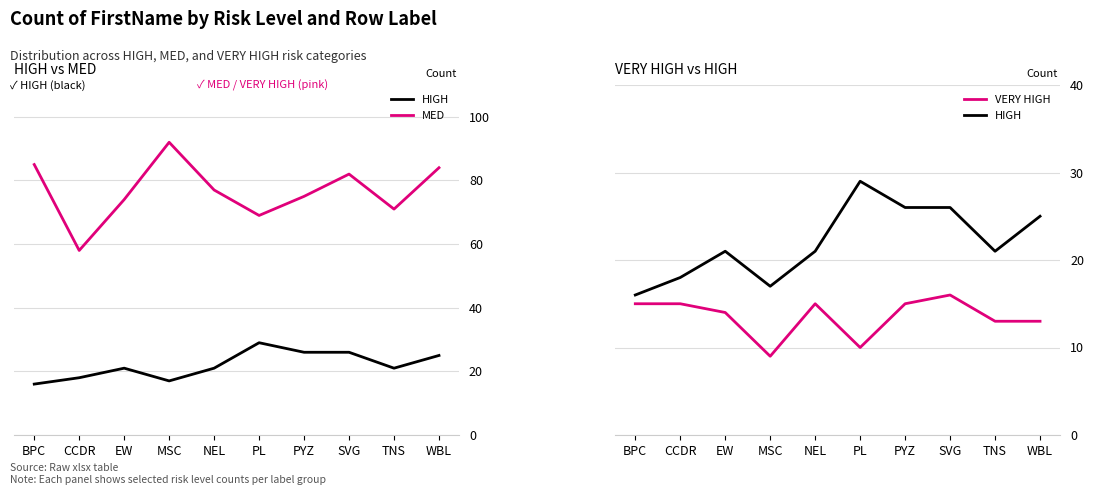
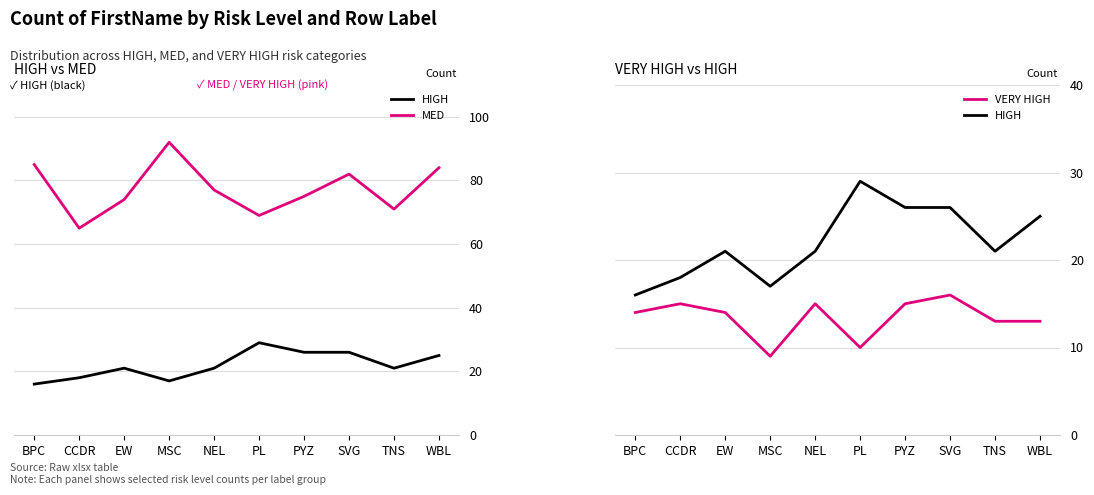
  {
    "HIGH vs MED": {
      "HIGH": {
        "BPC": 16,
        "CCDR": 18,
        "EW": 21,
        "MSC": 17,
        "NEL": 21,
        "PL": 29,
        "PYZ": 26,
        "SVG": 26,
        "TNS": 21,
        "WBL": 25
      },
      "MED": {
        "BPC": 85,
-       "CCDR": 58,
+       "CCDR": 65,
        "EW": 74,
        "MSC": 92,
        "NEL": 77,
        "PL": 69,
        "PYZ": 75,
        "SVG": 82,
        "TNS": 71,
        "WBL": 84
      }
    },
    "VERY HIGH vs HIGH": {
      "VERY HIGH": {
-       "BPC": 15,
+       "BPC": 14,
        "CCDR": 15,
        "EW": 14,
        "MSC": 9,
        "NEL": 15,
        "PL": 10,
        "PYZ": 15,
        "SVG": 16,
        "TNS": 13,
        "WBL": 13
      },
      "HIGH": {
        "BPC": 16,
        "CCDR": 18,
        "EW": 21,
        "MSC": 17,
        "NEL": 21,
        "PL": 29,
        "PYZ": 26,
        "SVG": 26,
        "TNS": 21,
        "WBL": 25
      }
    }
  }
